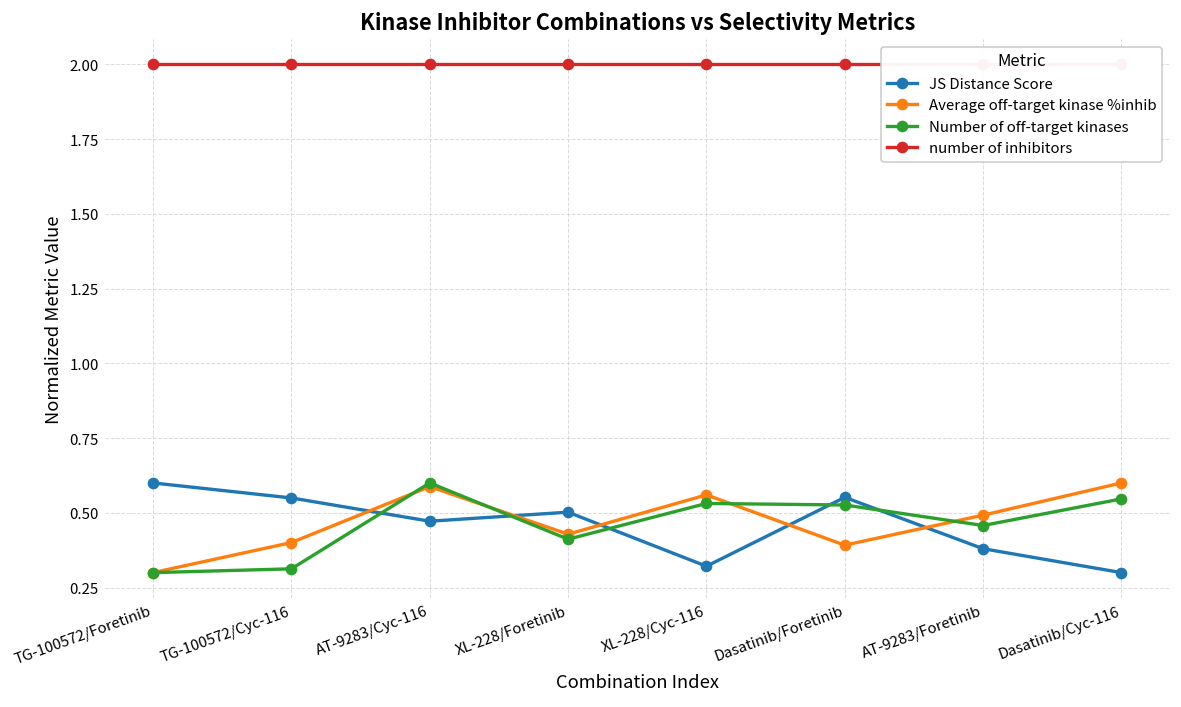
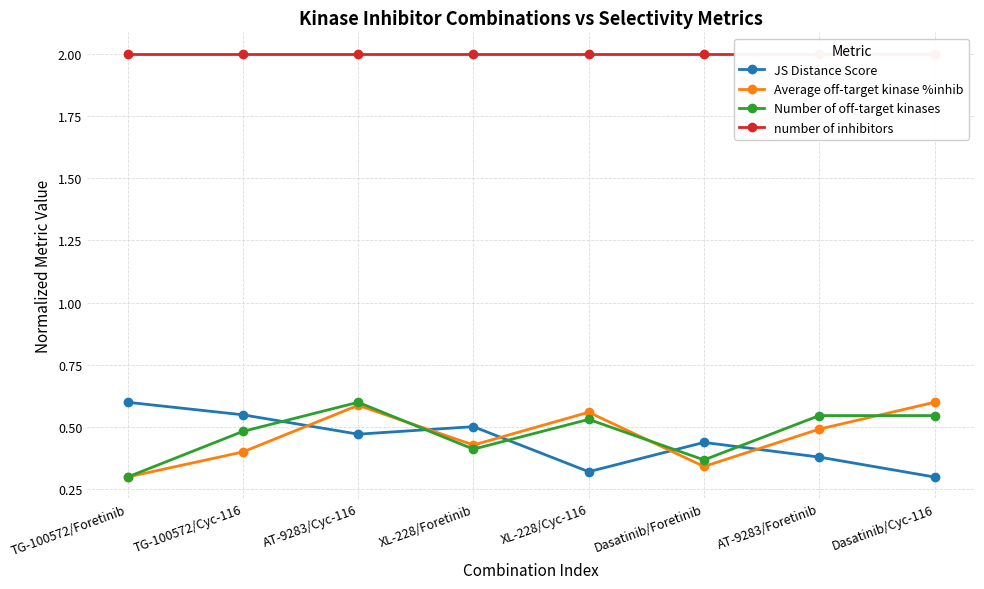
  {
    "JS Distance Score": {
      "TG-100572/Foretinib": 0.60,
      "TG-100572/Cyc-116": 0.55,
      "AT-9283/Cyc-116": 0.47,
      "XL-228/Foretinib": 0.50,
      "XL-228/Cyc-116": 0.32,
-     "Dasatinib/Foretinib": 0.55,
+     "Dasatinib/Foretinib": 0.44,
      "AT-9283/Foretinib": 0.38,
      "Dasatinib/Cyc-116": 0.30
    },
    "Average off-target kinase %inhib": {
      "TG-100572/Cyc-116": 0.40,
      "AT-9283/Cyc-116": 0.59,
      "XL-228/Foretinib": 0.43,
      "XL-228/Cyc-116": 0.56,
-     "Dasatinib/Foretinib": 0.39,
+     "Dasatinib/Foretinib": 0.34,
      "AT-9283/Foretinib": 0.49,
      "Dasatinib/Cyc-116": 0.60
    },
    "Number of off-target kinases": {
-     "TG-100572/Cyc-116": 0.31,
+     "TG-100572/Cyc-116": 0.48,
      "AT-9283/Cyc-116": 0.60,
      "XL-228/Foretinib": 0.41,
      "XL-228/Cyc-116": 0.53,
-     "Dasatinib/Foretinib": 0.53,
-     "AT-9283/Foretinib": 0.46,
+     "Dasatinib/Foretinib": 0.37,
+     "AT-9283/Foretinib": 0.55,
      "Dasatinib/Cyc-116": 0.55
    },
    "number of inhibitors": {
      "TG-100572/Foretinib": 2.00,
      "TG-100572/Cyc-116": 2.00,
      "AT-9283/Cyc-116": 2.00,
      "XL-228/Foretinib": 2.00,
      "XL-228/Cyc-116": 2.00,
      "Dasatinib/Foretinib": 2.00
    }
  }
